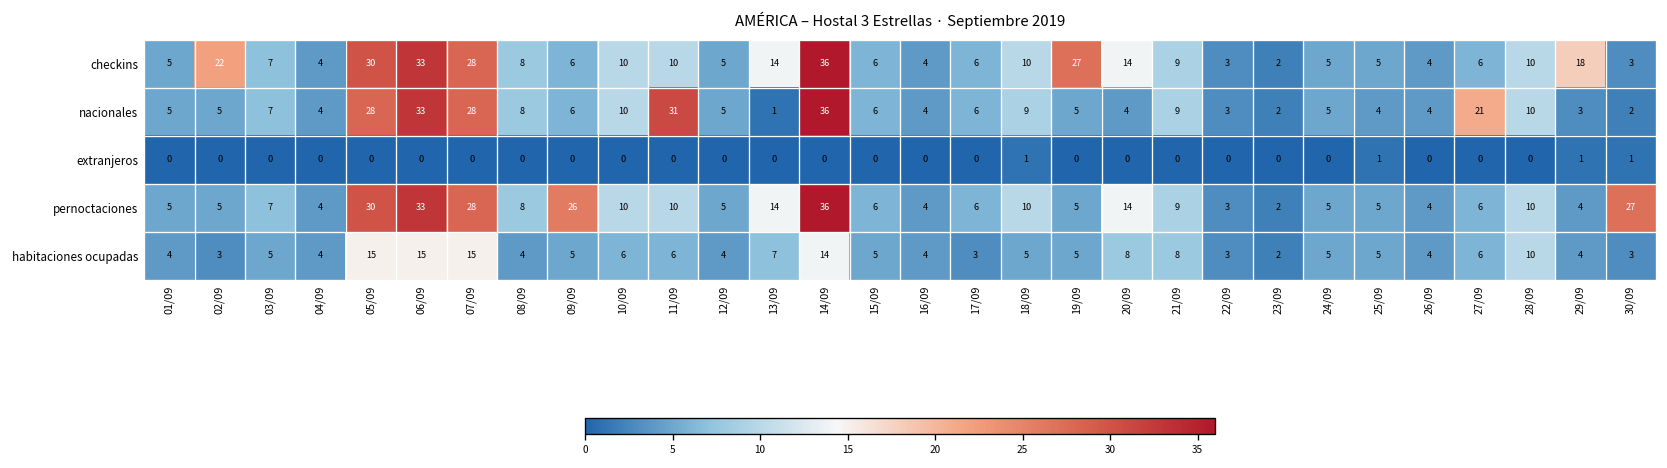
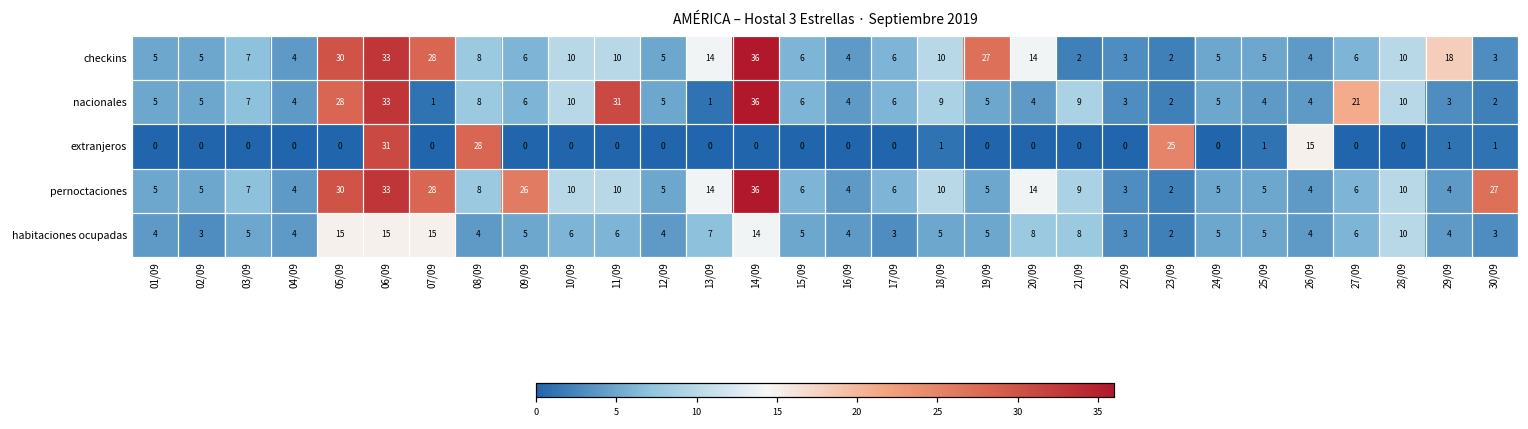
  {
    "checkins": {
      "01/09": 5,
-     "02/09": 22,
+     "02/09": 5,
      "03/09": 7,
      "04/09": 4,
      "05/09": 30,
      "06/09": 33,
      "07/09": 28,
      "08/09": 8,
      "09/09": 6,
      "10/09": 10,
      "11/09": 10,
      "12/09": 5,
      "13/09": 14,
      "14/09": 36,
      "15/09": 6,
      "16/09": 4,
      "17/09": 6,
      "18/09": 10,
      "19/09": 27,
      "20/09": 14,
-     "21/09": 9,
+     "21/09": 2,
      "22/09": 3,
      "23/09": 2,
      "24/09": 5,
      "25/09": 5,
      "26/09": 4,
      "27/09": 6,
      "28/09": 10,
      "29/09": 18,
      "30/09": 3
    },
    "nacionales": {
      "01/09": 5,
      "02/09": 5,
      "03/09": 7,
      "04/09": 4,
      "05/09": 28,
      "06/09": 33,
-     "07/09": 28,
+     "07/09": 1,
      "08/09": 8,
      "09/09": 6,
      "10/09": 10,
      "11/09": 31,
      "12/09": 5,
      "13/09": 1,
      "14/09": 36,
      "15/09": 6,
      "16/09": 4,
      "17/09": 6,
      "18/09": 9,
      "19/09": 5,
      "20/09": 4,
      "21/09": 9,
      "22/09": 3,
      "23/09": 2,
      "24/09": 5,
      "25/09": 4,
      "26/09": 4,
      "27/09": 21,
      "28/09": 10,
      "29/09": 3,
      "30/09": 2
    },
    "extranjeros": {
      "01/09": 0,
      "02/09": 0,
      "03/09": 0,
      "04/09": 0,
      "05/09": 0,
-     "06/09": 0,
+     "06/09": 31,
      "07/09": 0,
-     "08/09": 0,
+     "08/09": 28,
      "09/09": 0,
      "10/09": 0,
      "11/09": 0,
      "12/09": 0,
      "13/09": 0,
      "14/09": 0,
      "15/09": 0,
      "16/09": 0,
      "17/09": 0,
      "18/09": 1,
      "19/09": 0,
      "20/09": 0,
      "21/09": 0,
      "22/09": 0,
-     "23/09": 0,
+     "23/09": 25,
      "24/09": 0,
      "25/09": 1,
-     "26/09": 0,
+     "26/09": 15,
      "27/09": 0,
      "28/09": 0,
      "29/09": 1,
      "30/09": 1
    },
    "pernoctaciones": {
      "01/09": 5,
      "02/09": 5,
      "03/09": 7,
      "04/09": 4,
      "05/09": 30,
      "06/09": 33,
      "07/09": 28,
      "08/09": 8,
      "09/09": 26,
      "10/09": 10,
      "11/09": 10,
      "12/09": 5,
      "13/09": 14,
      "14/09": 36,
      "15/09": 6,
      "16/09": 4,
      "17/09": 6,
      "18/09": 10,
      "19/09": 5,
      "20/09": 14,
      "21/09": 9,
      "22/09": 3,
      "23/09": 2,
      "24/09": 5,
      "25/09": 5,
      "26/09": 4,
      "27/09": 6,
      "28/09": 10,
      "29/09": 4,
      "30/09": 27
    },
    "habitaciones ocupadas": {
      "01/09": 4,
      "02/09": 3,
      "03/09": 5,
      "04/09": 4,
      "05/09": 15,
      "06/09": 15,
      "07/09": 15,
      "08/09": 4,
      "09/09": 5,
      "10/09": 6,
      "11/09": 6,
      "12/09": 4,
      "13/09": 7,
      "14/09": 14,
      "15/09": 5,
      "16/09": 4,
      "17/09": 3,
      "18/09": 5,
      "19/09": 5,
      "20/09": 8,
      "21/09": 8,
      "22/09": 3,
      "23/09": 2,
      "24/09": 5,
      "25/09": 5,
      "26/09": 4,
      "27/09": 6,
      "28/09": 10,
      "29/09": 4,
      "30/09": 3
    }
  }
